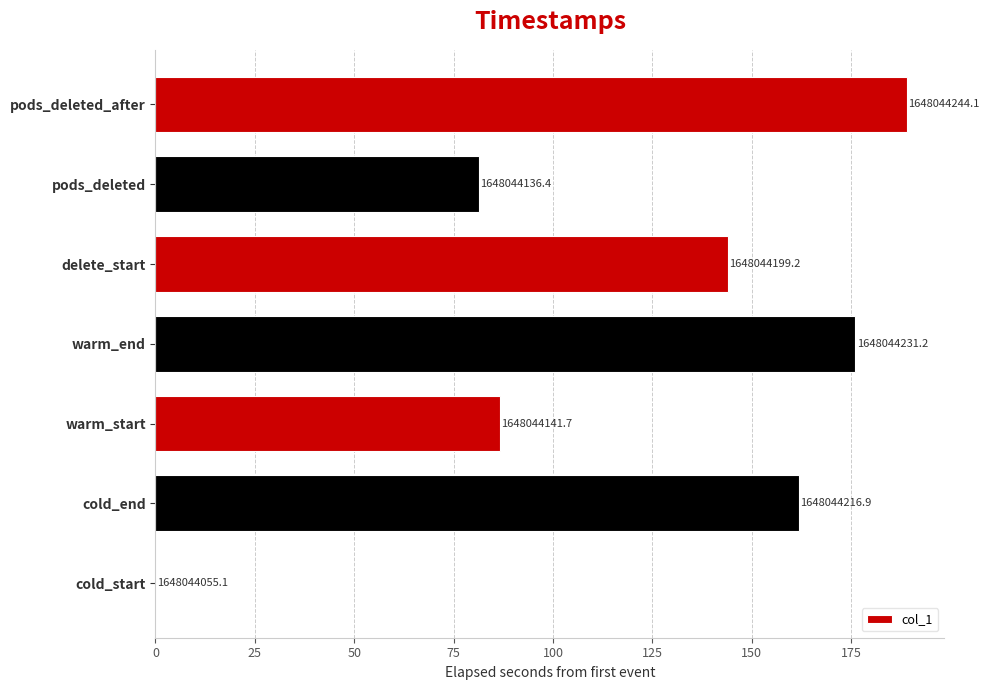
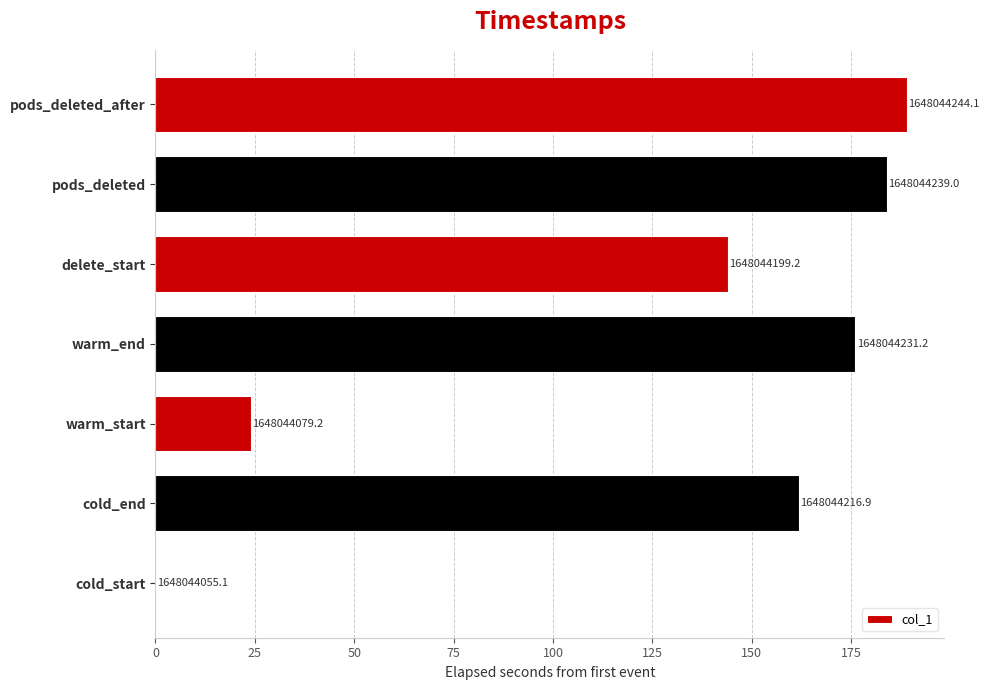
  {
-   "pods_deleted": 1648044136.4,
-   "warm_start": 1648044141.7
+   "pods_deleted": 1648044239.0,
+   "warm_start": 1648044079.2
  }
